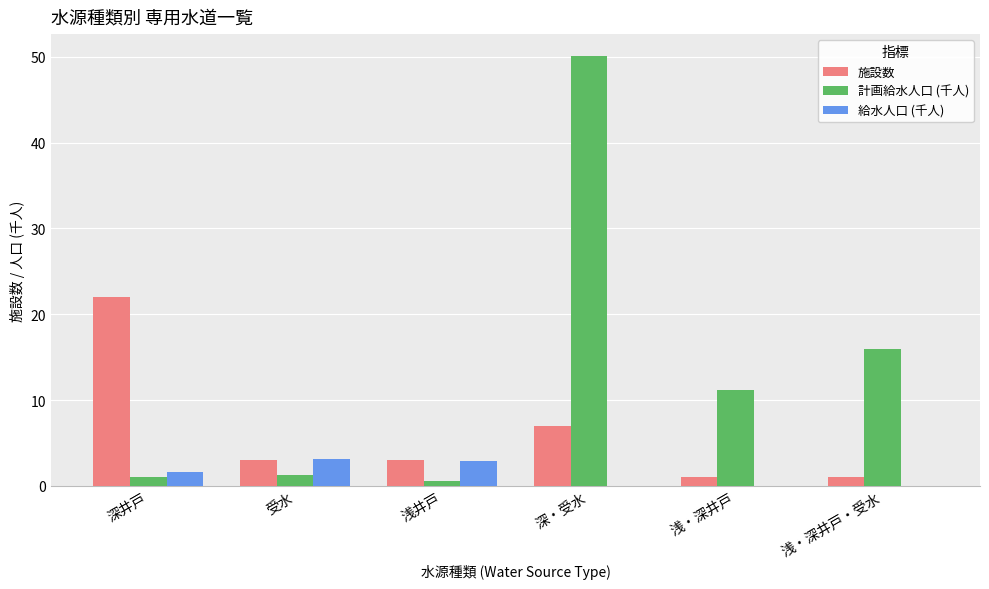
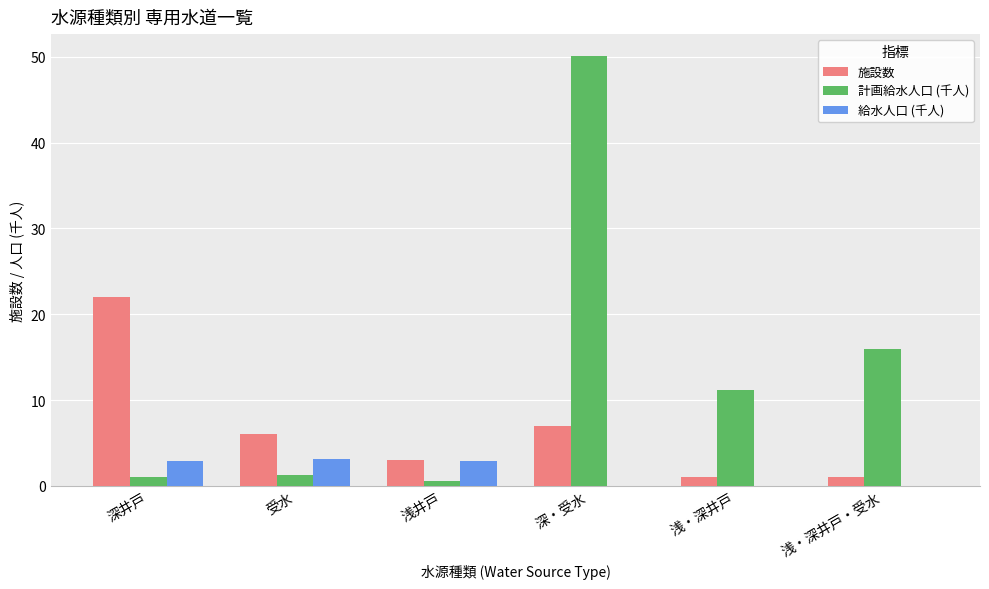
  {
    "施設数": {
      "深井戸": 22,
-     "受水": 3,
+     "受水": 6,
      "浅井戸": 3,
      "深・受水": 7,
      "浅・深井戸": 1,
      "浅・深井戸・受水": 1
    },
    "計画給水人口 (千人)": {
      "深井戸": 1,
      "受水": 1,
      "浅井戸": 1,
      "深・受水": 50,
      "浅・深井戸": 11,
      "浅・深井戸・受水": 16
    },
    "給水人口 (千人)": {
-     "深井戸": 2,
+     "深井戸": 3,
      "受水": 3,
      "浅井戸": 3,
      "深・受水": 0,
      "浅・深井戸": 0,
      "浅・深井戸・受水": 0
    }
  }
